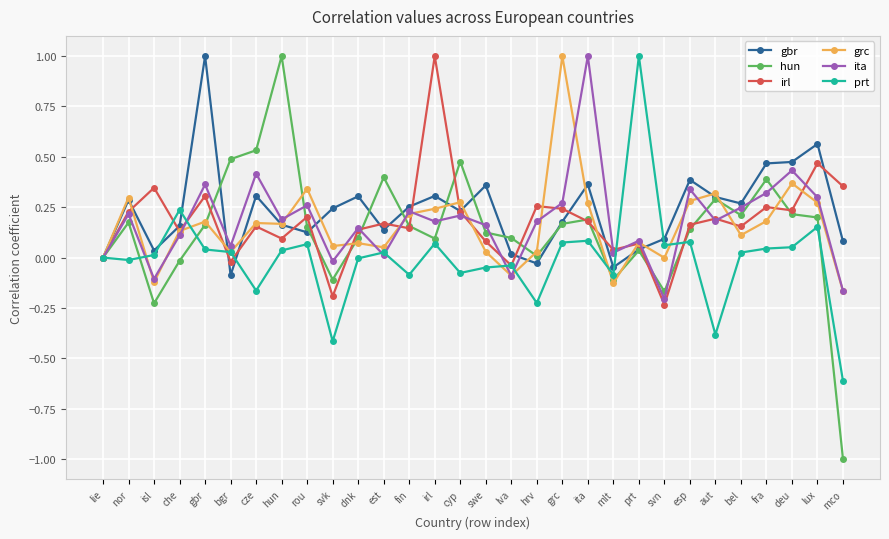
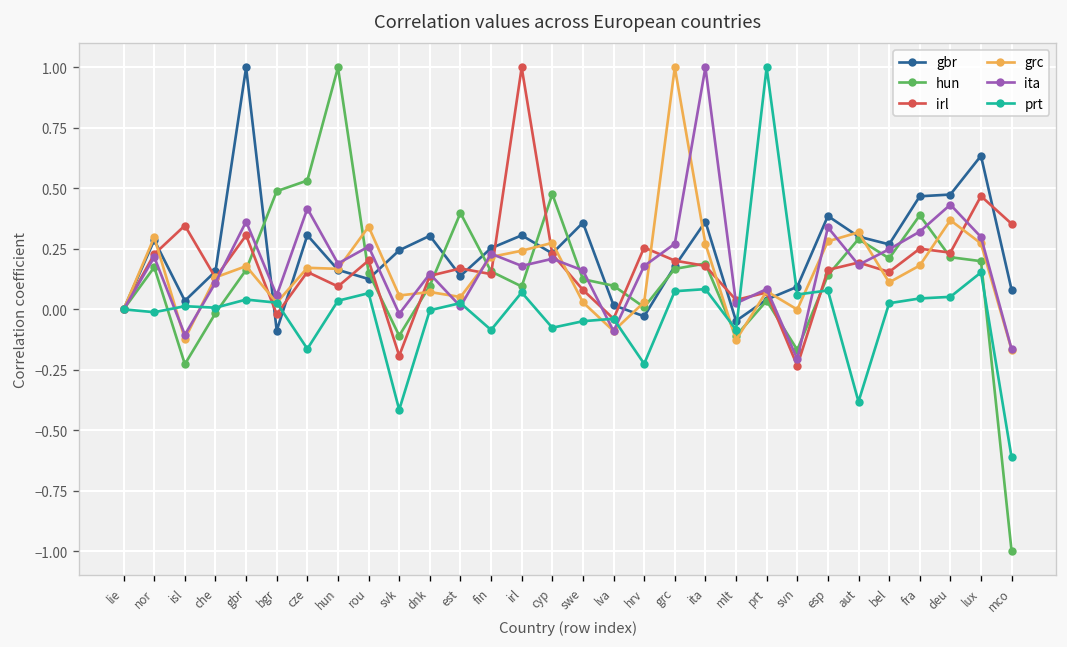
  {
    "gbr": {
      "isl": 0.04,
      "che": 0.16,
      "gbr": 1.00,
      "bgr": -0.09,
      "cze": 0.31,
      "rou": 0.13,
      "svk": 0.24,
      "dnk": 0.30,
      "est": 0.14,
      "fin": 0.25,
      "irl": 0.31,
      "swe": 0.36,
      "lva": 0.02,
      "hrv": -0.03,
      "ita": 0.36,
      "mlt": -0.05,
      "svn": 0.09,
      "esp": 0.39,
      "bel": 0.27,
      "fra": 0.47,
      "deu": 0.47,
-     "lux": 0.56,
+     "lux": 0.63,
      "mco": 0.08
    },
    "hun": {
      "nor": 0.17,
      "isl": -0.23,
      "che": -0.02,
      "gbr": 0.16,
      "bgr": 0.49,
      "cze": 0.53,
      "hun": 1.00,
      "rou": 0.15,
      "svk": -0.11,
      "dnk": 0.10,
      "est": 0.40,
      "irl": 0.09,
      "cyp": 0.48,
      "swe": 0.12,
      "lva": 0.10,
      "hrv": 0.01,
      "mlt": -0.11,
      "svn": -0.17,
      "esp": 0.14,
      "bel": 0.21,
      "fra": 0.39,
      "deu": 0.22,
      "lux": 0.20,
      "mco": -1.00
    },
    "irl": {
      "isl": 0.35,
      "gbr": 0.31,
      "bgr": -0.02,
      "cze": 0.15,
      "hun": 0.09,
      "rou": 0.20,
      "svk": -0.19,
      "est": 0.17,
      "irl": 1.00,
      "swe": 0.08,
      "hrv": 0.26,
-     "grc": 0.24,
+     "grc": 0.20,
      "mlt": 0.04,
      "svn": -0.23,
      "esp": 0.16,
      "bel": 0.15,
      "fra": 0.25,
      "deu": 0.23,
      "lux": 0.47,
      "mco": 0.35
    },
    "grc": {
      "isl": -0.12,
      "gbr": 0.18,
      "cze": 0.17,
      "rou": 0.34,
      "svk": 0.06,
      "dnk": 0.07,
      "est": 0.05,
      "fin": 0.22,
      "irl": 0.24,
      "cyp": 0.27,
      "swe": 0.03,
      "hrv": 0.03,
      "grc": 1.00,
      "ita": 0.27,
      "mlt": -0.13,
      "svn": 0.00,
      "esp": 0.28,
      "aut": 0.32,
      "bel": 0.11,
      "fra": 0.18,
      "deu": 0.37,
      "lux": 0.27
    },
    "ita": {
      "isl": -0.11,
      "che": 0.11,
      "gbr": 0.36,
      "bgr": 0.06,
      "cze": 0.42,
      "hun": 0.19,
      "rou": 0.26,
      "svk": -0.02,
      "est": 0.01,
      "fin": 0.23,
      "irl": 0.18,
      "cyp": 0.21,
      "swe": 0.16,
      "hrv": 0.18,
      "grc": 0.27,
      "ita": 1.00,
      "mlt": 0.02,
      "svn": -0.21,
      "esp": 0.34,
      "bel": 0.25,
      "fra": 0.32,
      "deu": 0.43,
      "lux": 0.30
    },
    "prt": {
      "nor": -0.01,
      "isl": 0.01,
-     "che": 0.24,
+     "che": 0.01,
      "gbr": 0.04,
      "cze": -0.16,
      "hun": 0.04,
      "rou": 0.07,
      "svk": -0.42,
      "dnk": 0.00,
      "est": 0.03,
      "fin": -0.09,
      "irl": 0.07,
      "cyp": -0.08,
      "swe": -0.05,
      "hrv": -0.23,
      "grc": 0.07,
      "ita": 0.08,
      "mlt": -0.08,
      "prt": 1.00,
      "svn": 0.06,
      "esp": 0.08,
      "aut": -0.38,
      "bel": 0.03,
      "fra": 0.04,
      "deu": 0.05,
      "lux": 0.15,
      "mco": -0.61
    }
  }
